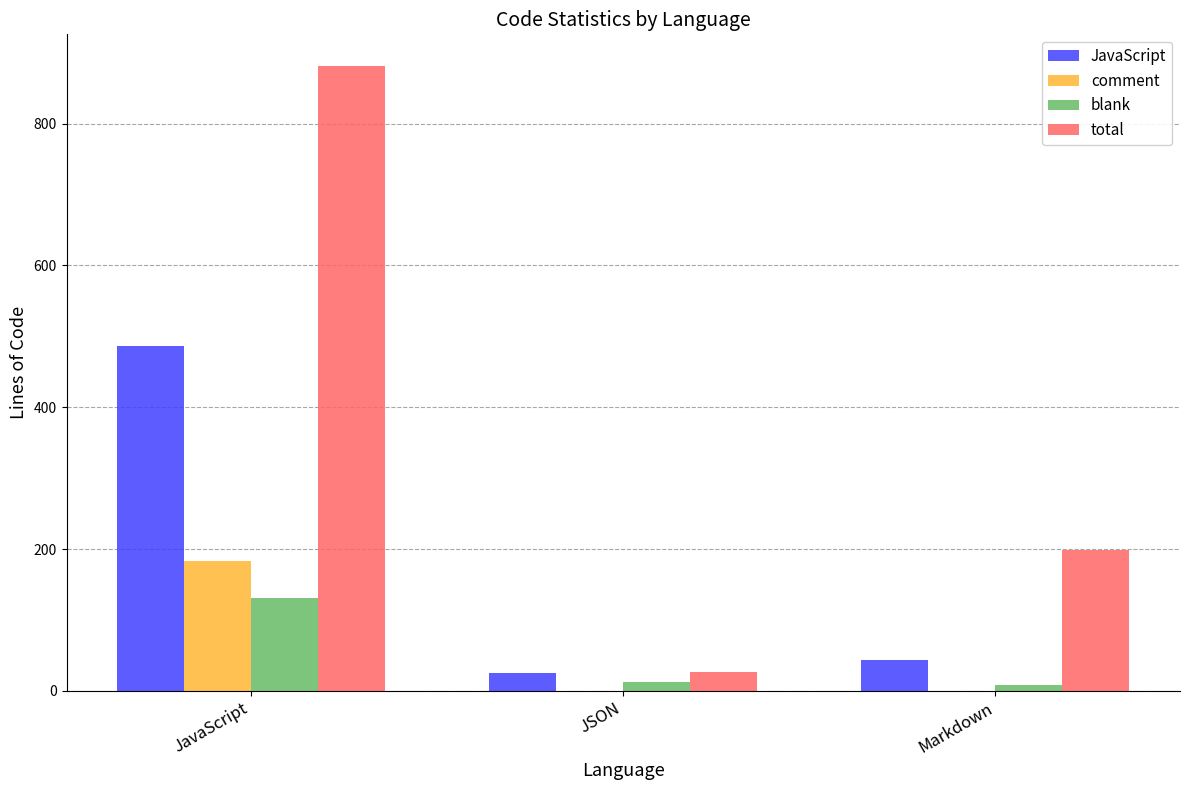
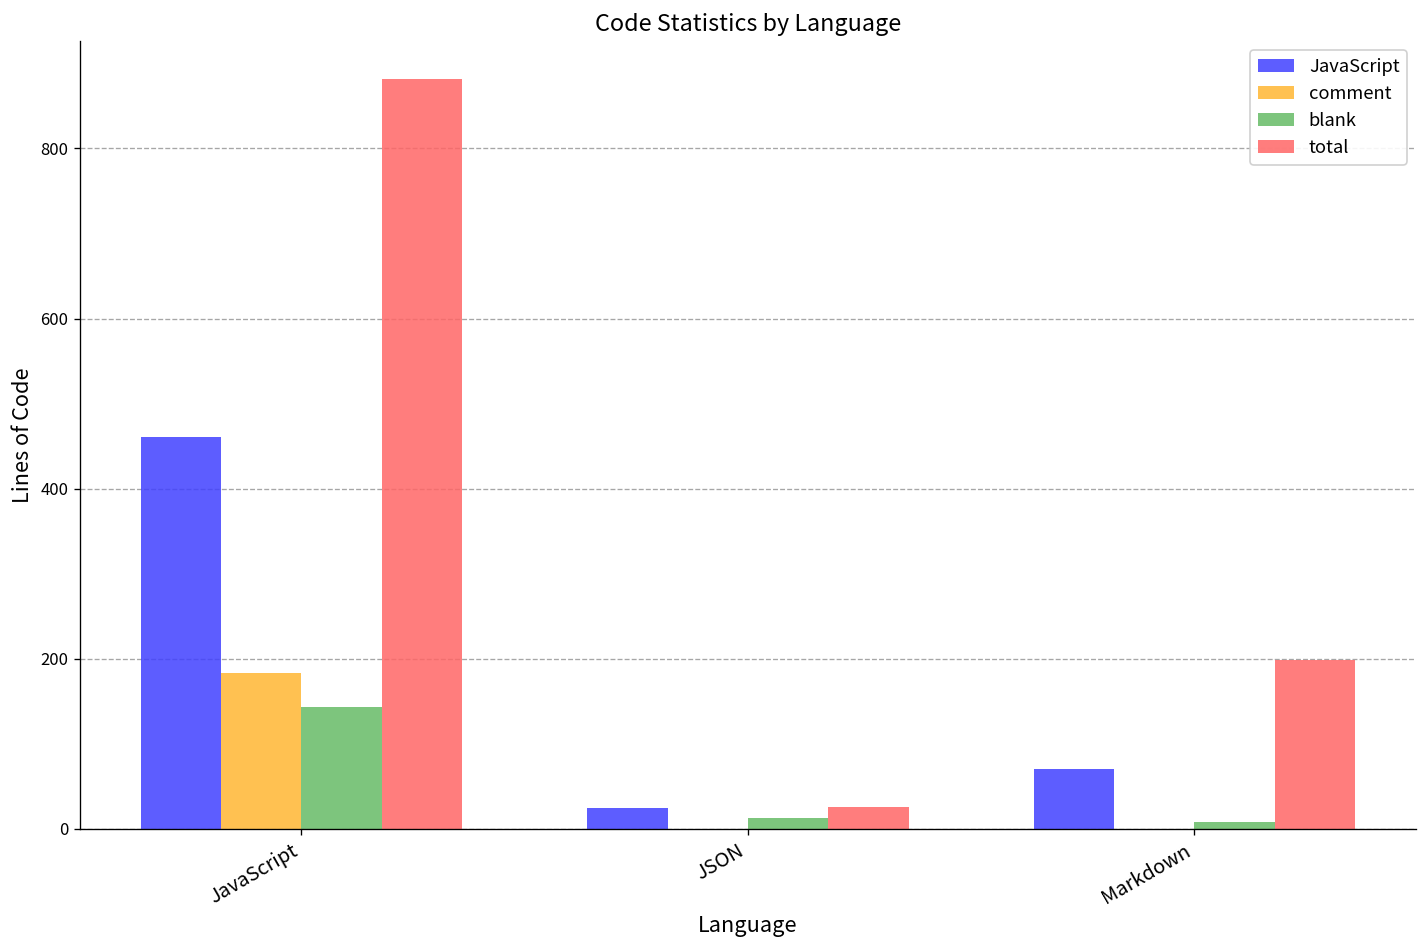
  {
    "JavaScript": {
-     "JavaScript": 490,
+     "JavaScript": 460,
      "JSON": 30,
-     "Markdown": 40
+     "Markdown": 70
    },
    "comment": {
      "JavaScript": 180,
      "JSON": 0,
      "Markdown": 0
    },
    "blank": {
-     "JavaScript": 130,
+     "JavaScript": 140,
      "JSON": 10,
      "Markdown": 10
    },
    "total": {
      "JavaScript": 880,
      "JSON": 30,
      "Markdown": 200
    }
  }
